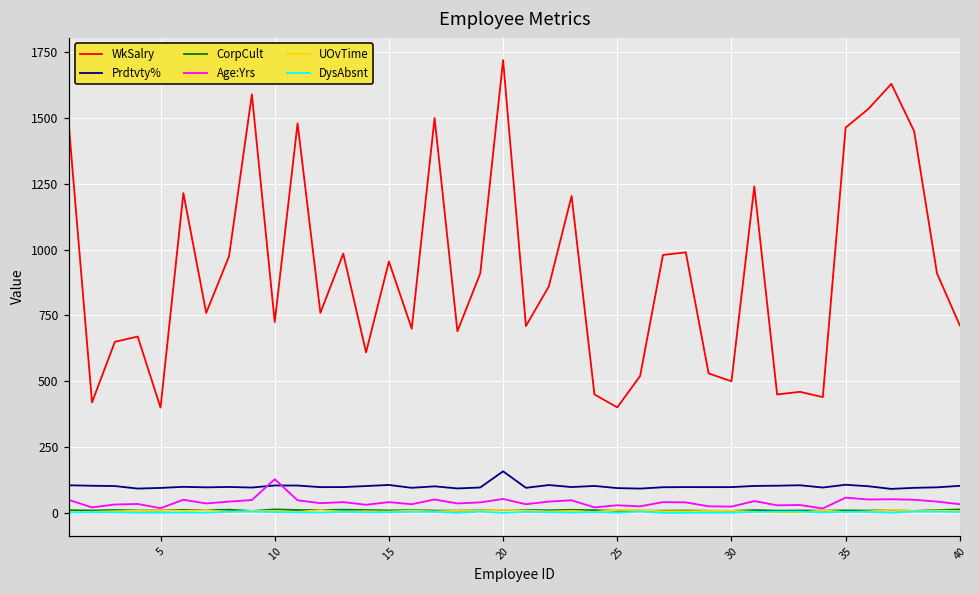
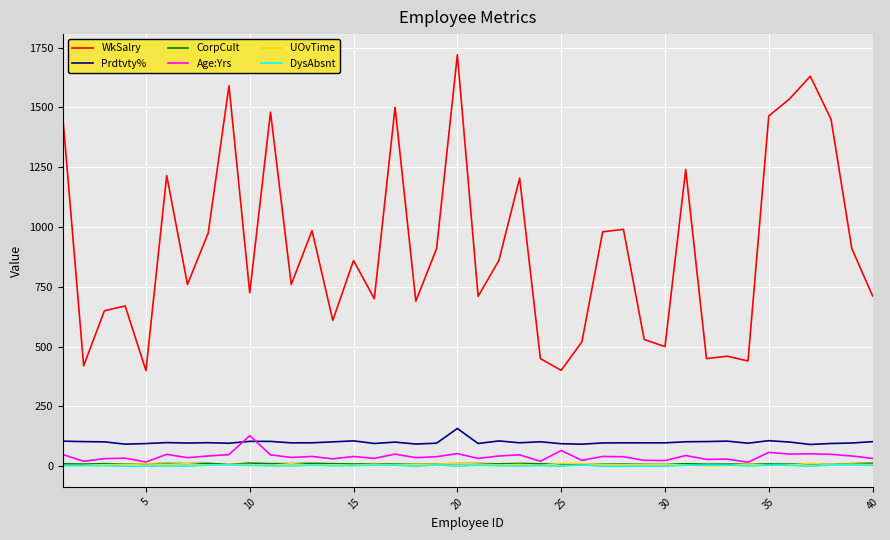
  {
    "WkSalry": {
      "5": 400,
      "10": 730,
-     "15": 960,
+     "15": 860,
      "20": 1720,
      "25": 400,
      "30": 500,
      "35": 1460,
      "40": 710
    },
    "Prdtvty%": {
      "5": 100,
      "10": 100,
      "15": 110,
      "20": 160,
      "25": 90,
      "30": 100,
      "35": 110,
      "40": 100
    },
    "Age:Yrs": {
      "10": 130,
      "15": 40,
      "20": 50,
-     "25": 30,
+     "25": 70,
      "30": 20,
      "35": 60,
      "40": 30
    },
    "DysAbsnt": {
      "20": 0
    }
  }
